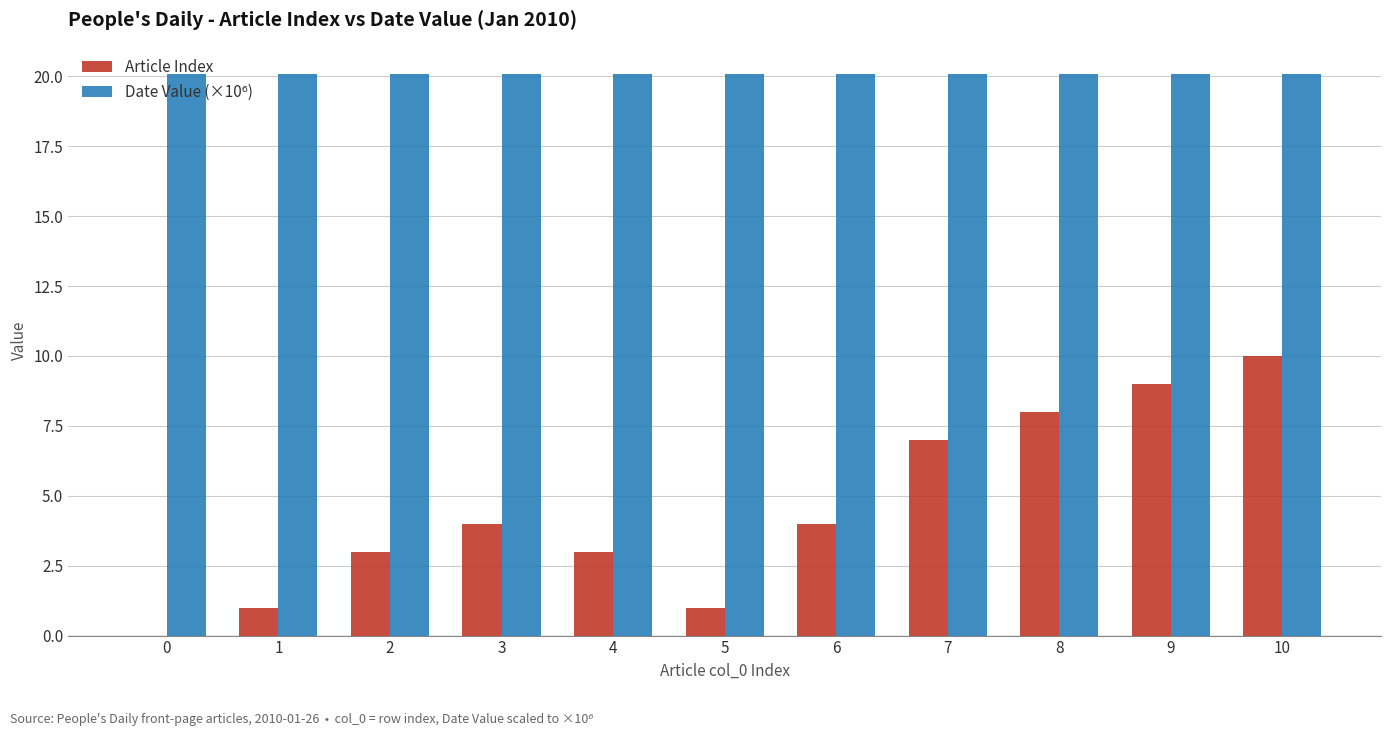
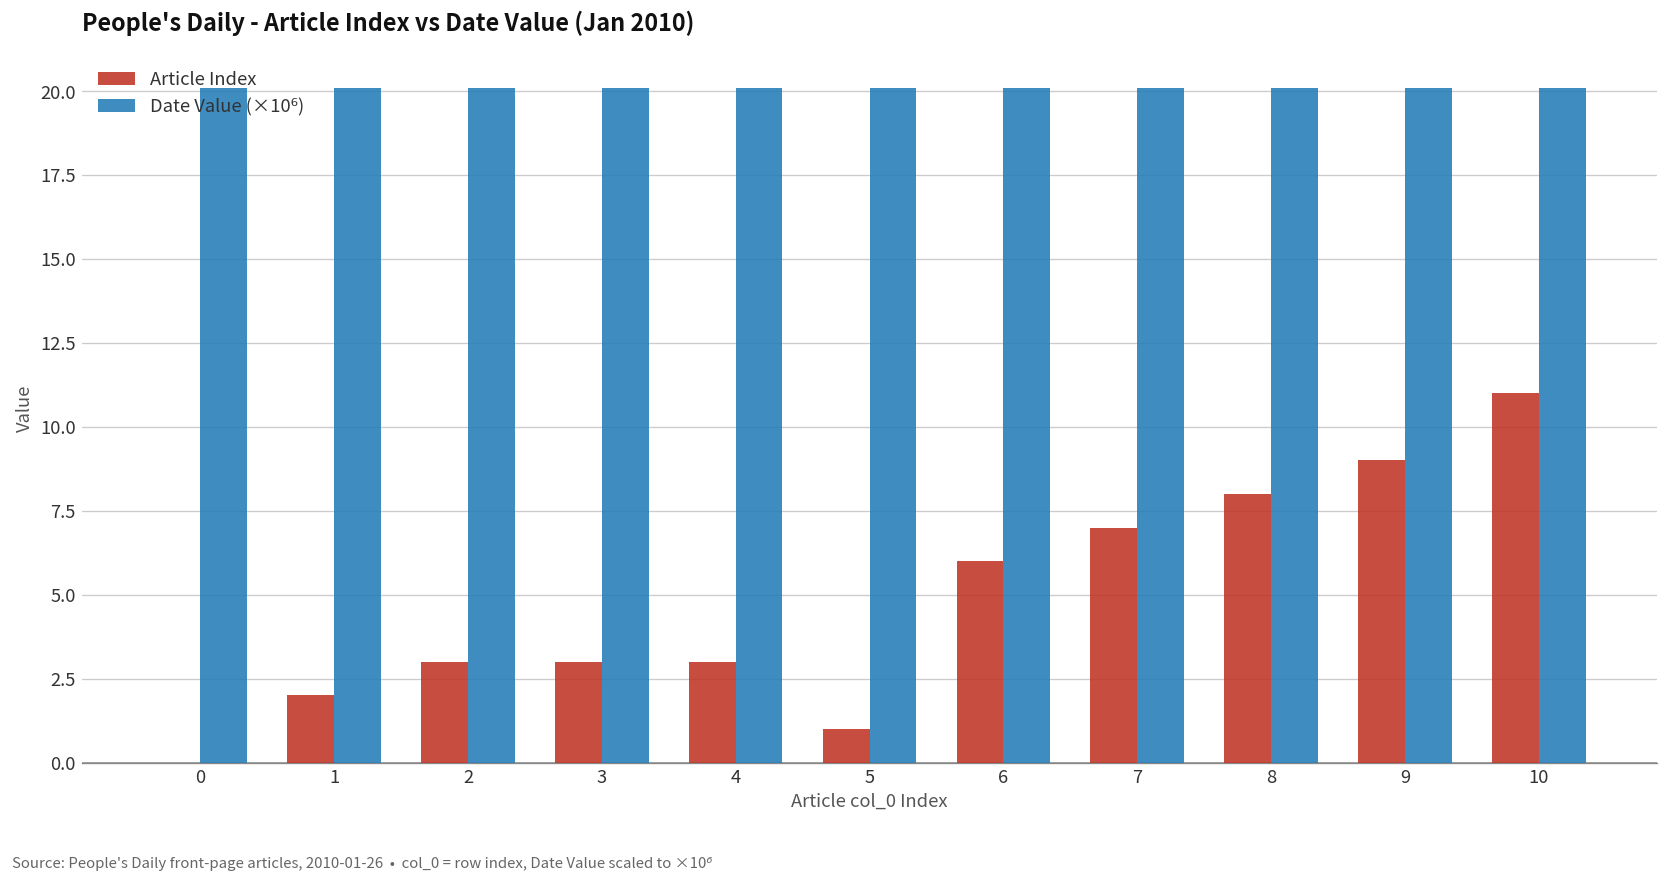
  {
    "Article Index": {
      "0": 0,
-     "1": 1,
+     "1": 2,
      "2": 3,
-     "3": 4,
+     "3": 3,
      "4": 3,
      "5": 1,
-     "6": 4,
+     "6": 6,
      "7": 7,
      "8": 8,
      "9": 9,
-     "10": 10
+     "10": 11
    },
    "Date Value (×10⁶)": {
      "0": 20.1,
      "1": 20.1,
      "2": 20.1,
      "3": 20.1,
      "4": 20.1,
      "5": 20.1,
      "6": 20.1,
      "7": 20.1,
      "8": 20.1,
      "9": 20.1,
      "10": 20.1
    }
  }
